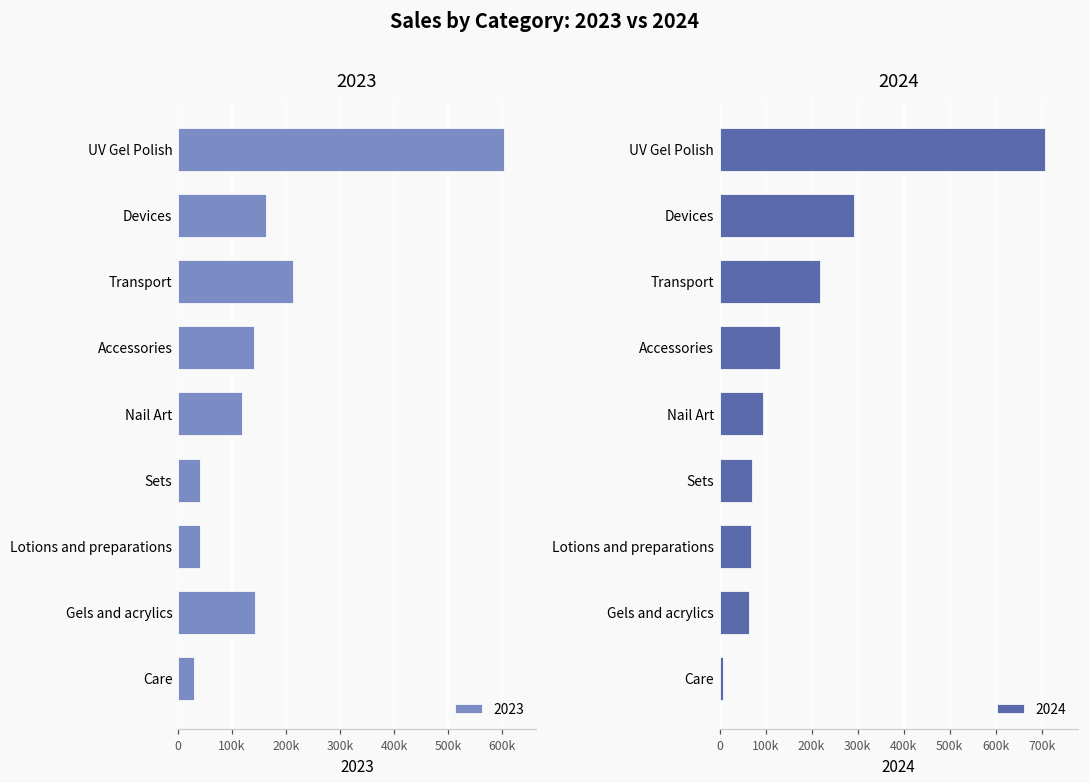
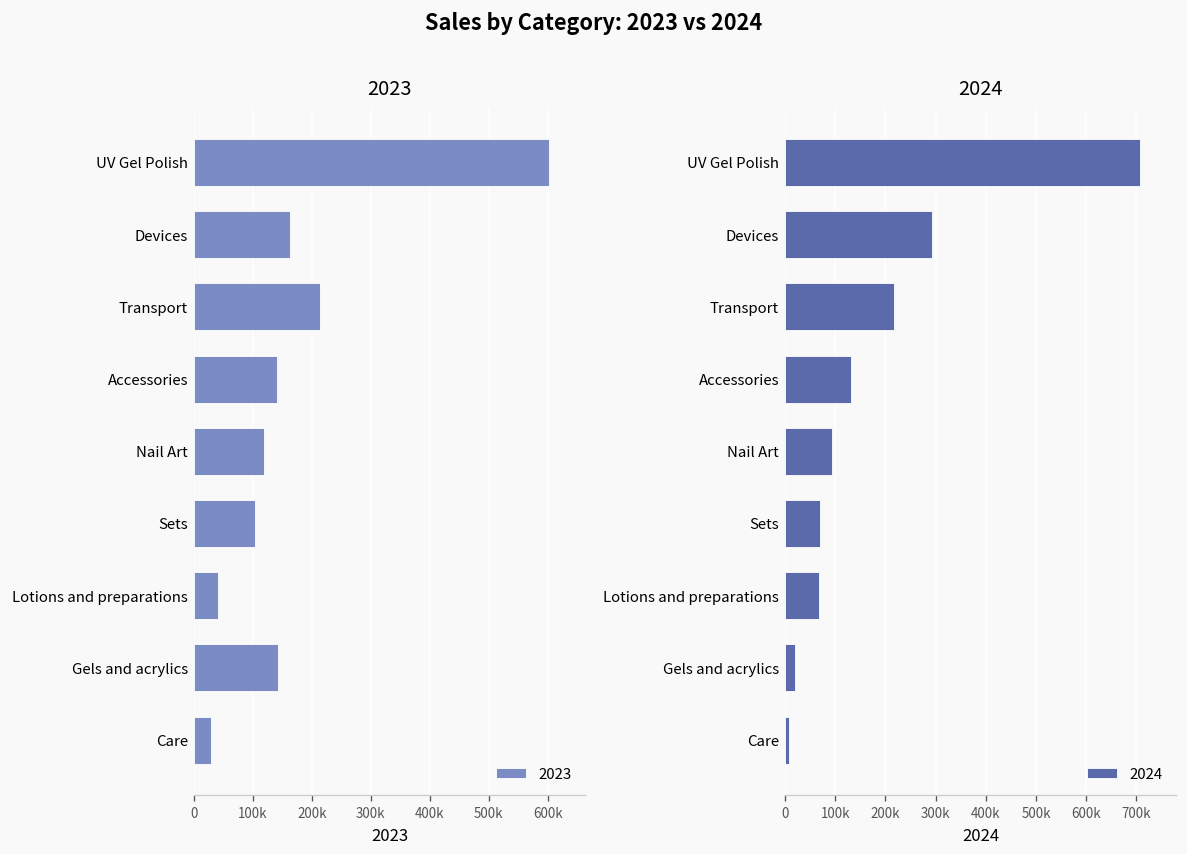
  {
    "2023": {
      "UV Gel Polish": 600000,
      "Devices": 160000,
      "Transport": 210000,
      "Accessories": 140000,
      "Nail Art": 120000,
-     "Sets": 40000,
+     "Sets": 100000,
      "Lotions and preparations": 40000,
      "Gels and acrylics": 140000,
      "Care": 30000
    },
    "2024": {
      "UV Gel Polish": 710000,
      "Devices": 290000,
      "Transport": 220000,
      "Accessories": 130000,
      "Nail Art": 90000,
      "Sets": 70000,
      "Lotions and preparations": 70000,
-     "Gels and acrylics": 60000,
+     "Gels and acrylics": 20000,
      "Care": 10000
    }
  }
